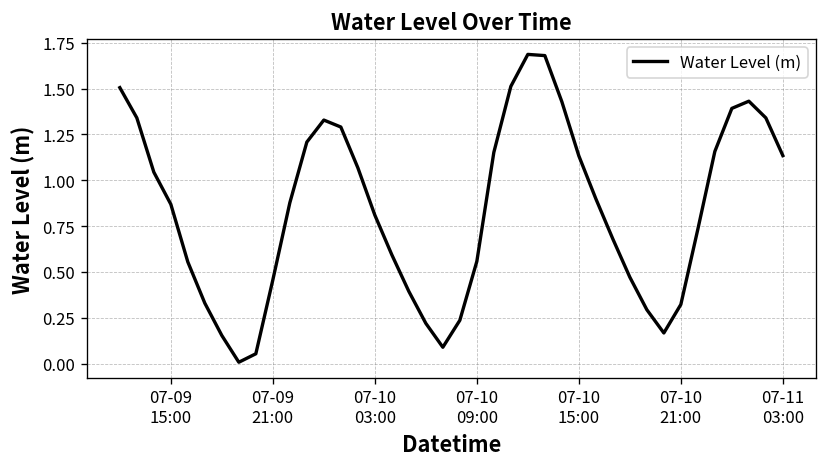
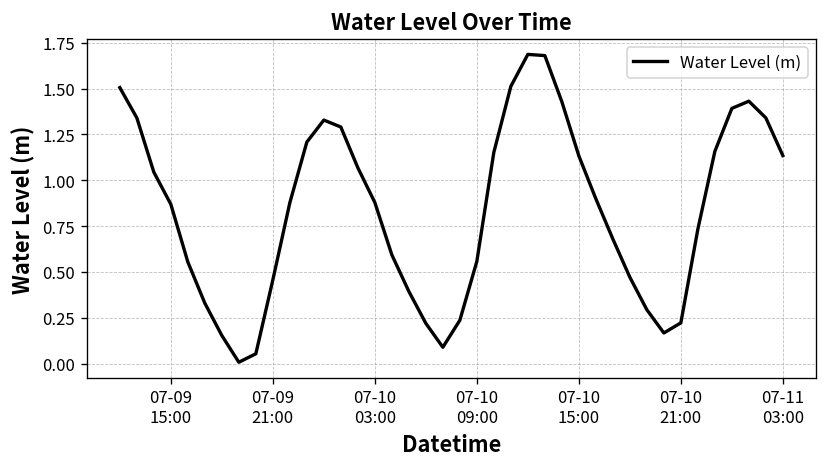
  {
    "07-09 15:00": 0.87,
    "07-09 21:00": 0.46,
-   "07-10 03:00": 0.81,
+   "07-10 03:00": 0.88,
    "07-10 09:00": 0.56,
    "07-10 15:00": 1.13,
-   "07-10 21:00": 0.32,
+   "07-10 21:00": 0.22,
    "07-11 03:00": 1.13
  }
